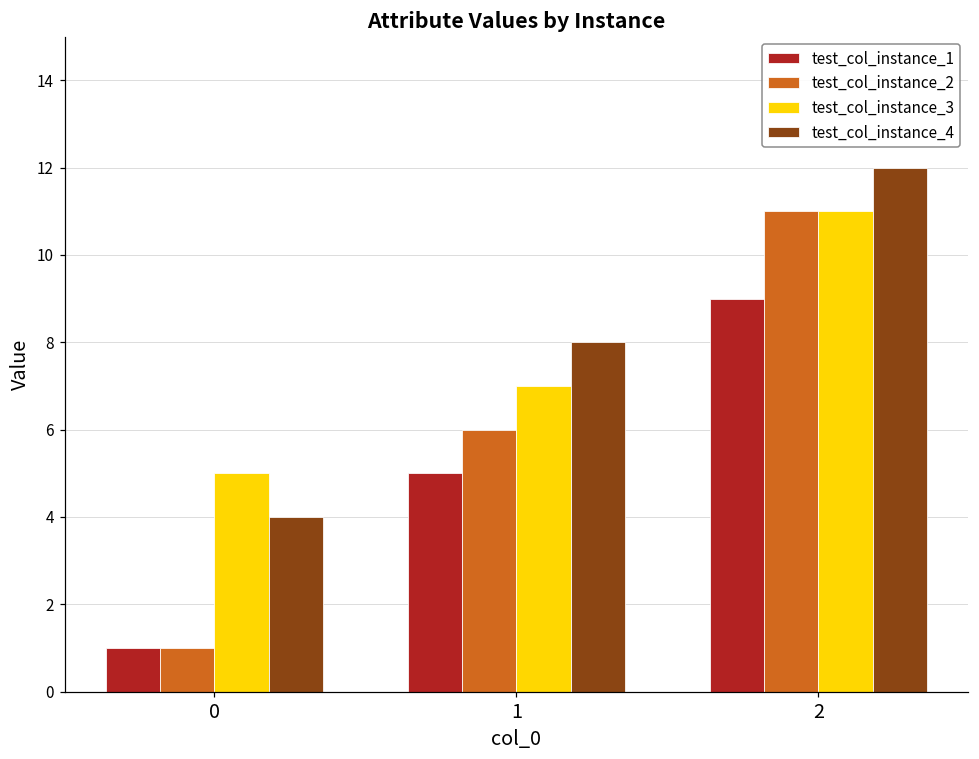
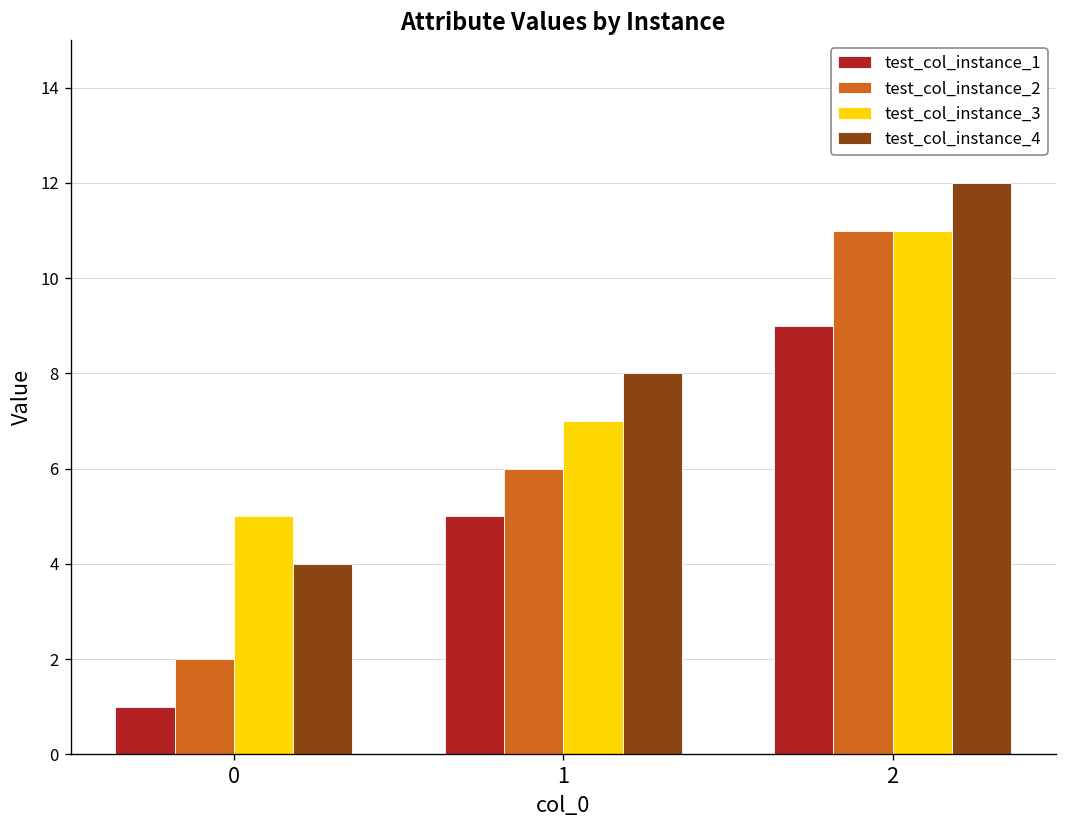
  {
    "test_col_instance_2": {
-     "0": 1,
+     "0": 2,
      "1": 6,
      "2": 11
    },
    "test_col_instance_3": {
      "0": 5,
      "1": 7,
      "2": 11
    }
  }
